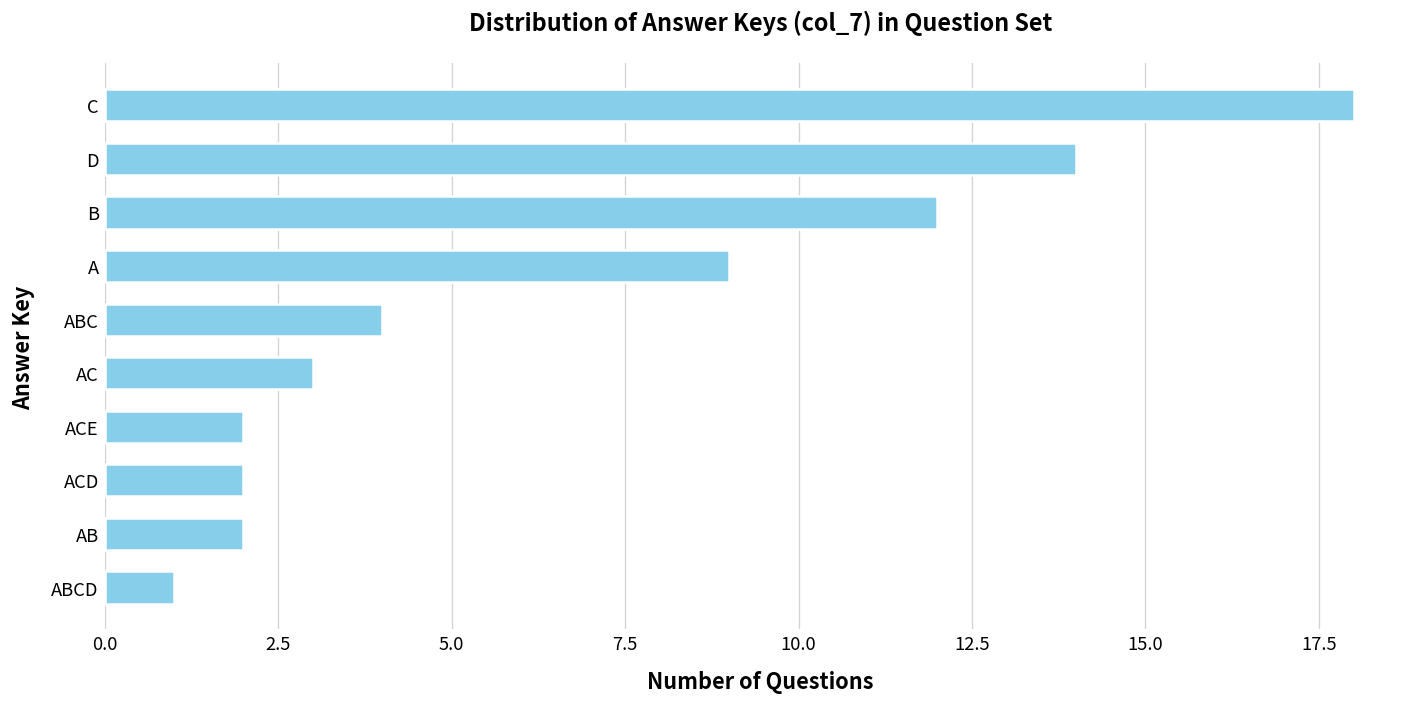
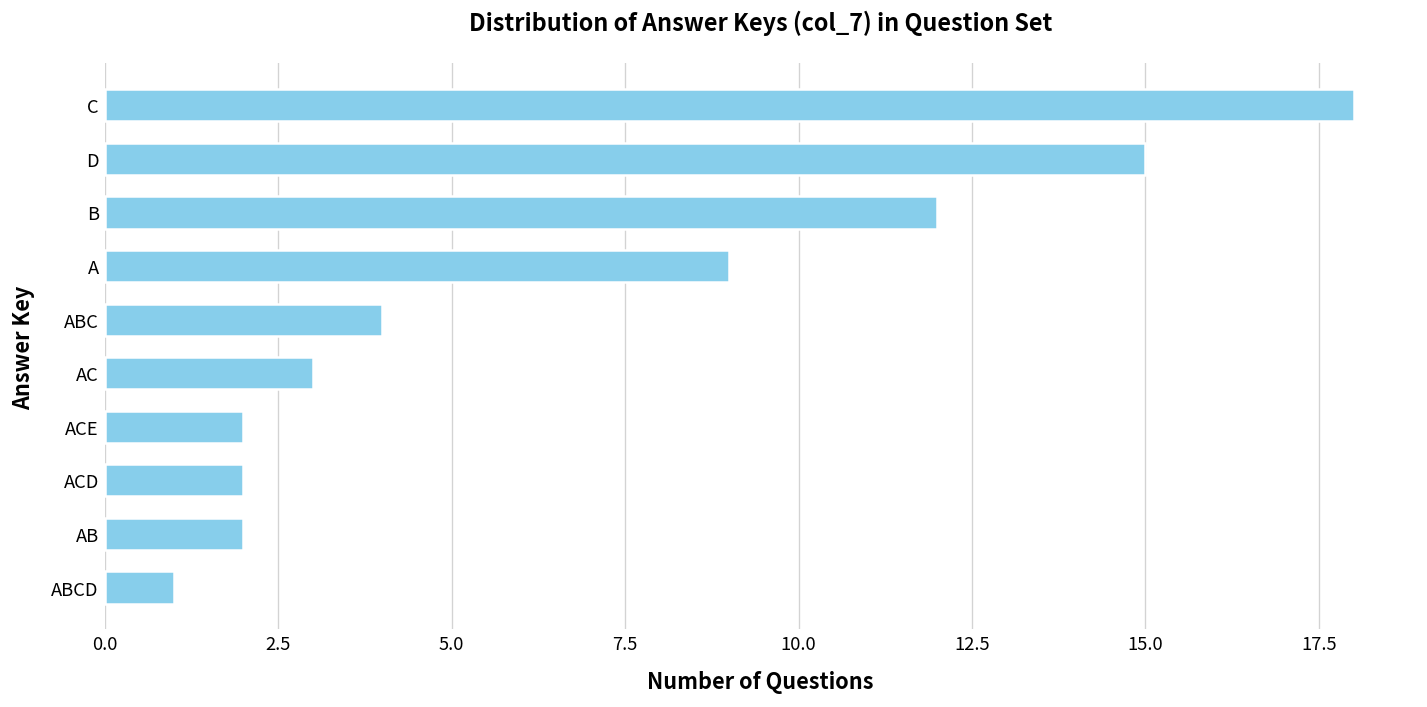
  {
    "C": 18,
-   "D": 14,
+   "D": 15,
    "B": 12,
    "A": 9,
    "ABC": 4,
    "AC": 3,
    "ACE": 2,
    "ACD": 2,
    "AB": 2,
    "ABCD": 1
  }
